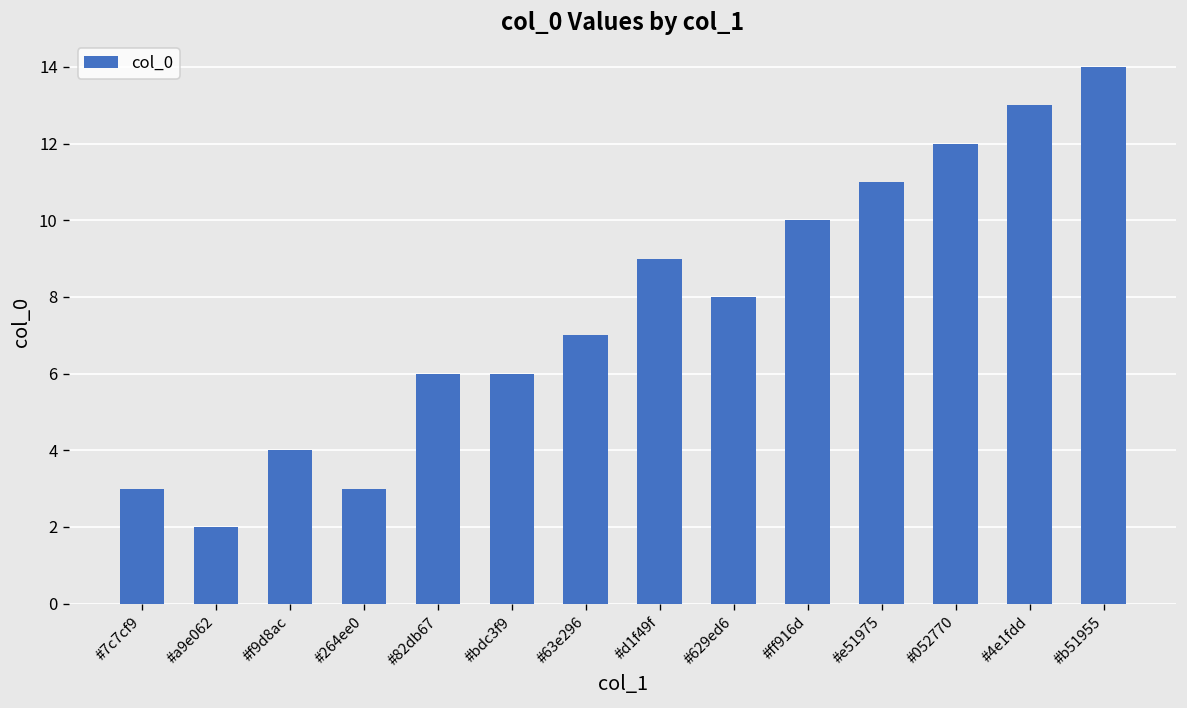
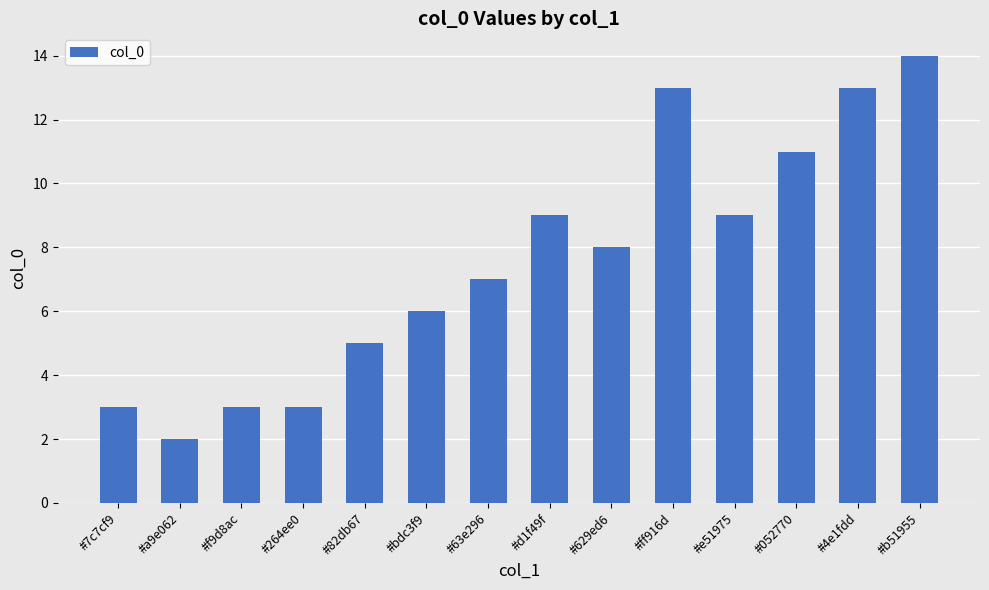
  {
    "#7c7cf9": 3,
    "#a9e062": 2,
-   "#f9d8ac": 4,
+   "#f9d8ac": 3,
    "#264ee0": 3,
-   "#82db67": 6,
+   "#82db67": 5,
    "#bdc3f9": 6,
    "#63e296": 7,
    "#d1f49f": 9,
    "#629ed6": 8,
-   "#ff916d": 10,
-   "#e51975": 11,
-   "#052770": 12,
+   "#ff916d": 13,
+   "#e51975": 9,
+   "#052770": 11,
    "#4e1fdd": 13,
    "#b51955": 14
  }
